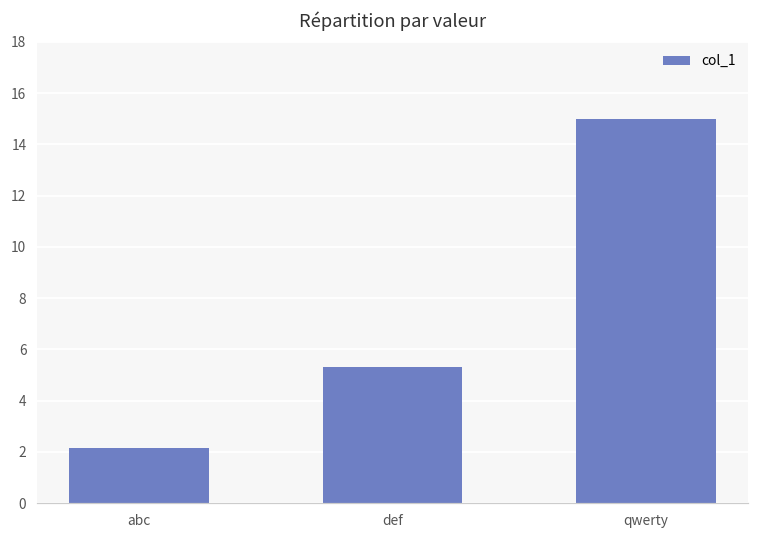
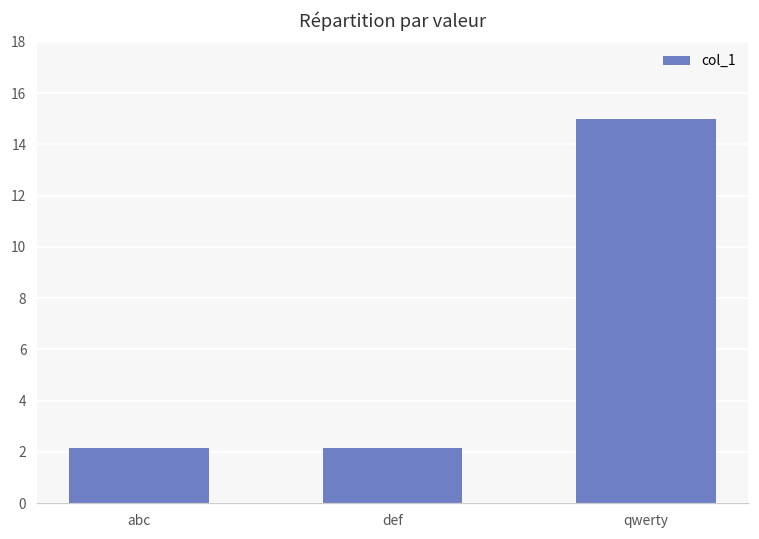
  {
    "abc": 2.1,
-   "def": 5.3,
+   "def": 2.1,
    "qwerty": 15.0
  }
